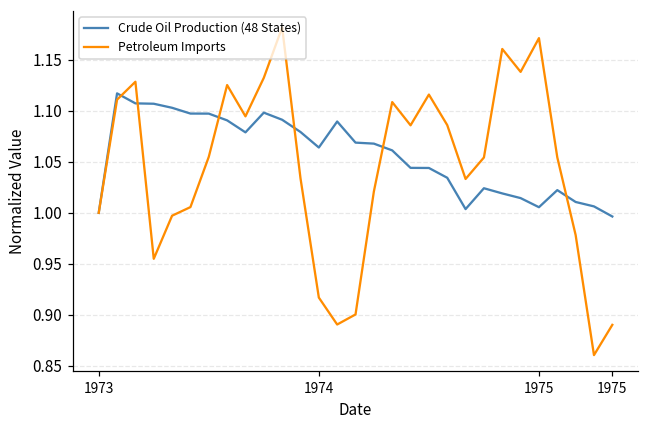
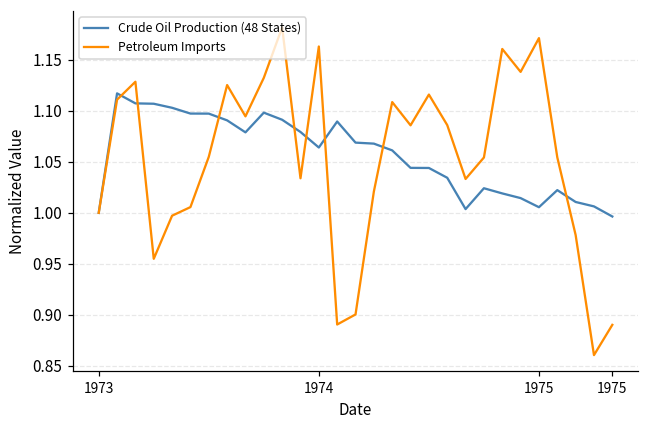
  {
    "Crude Oil Production (48 States)": {
      "1974": 1.06
    },
    "Petroleum Imports": {
-     "1974": 0.92
+     "1974": 1.16
    }
  }
